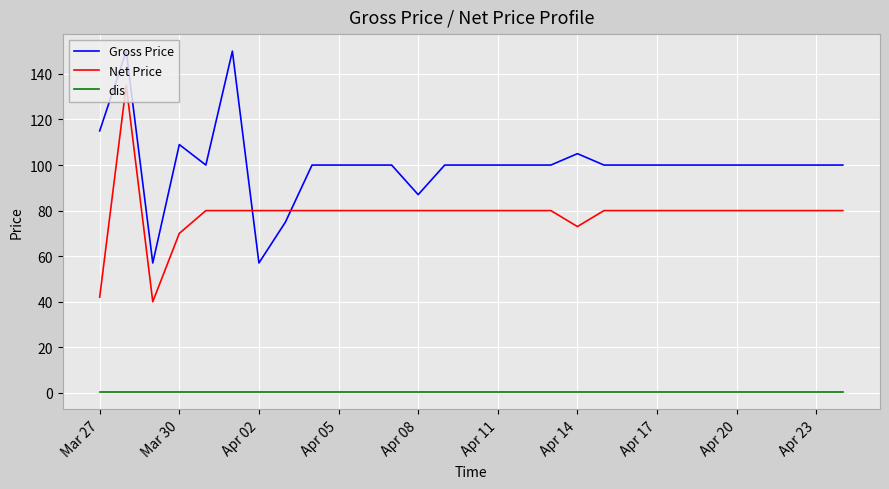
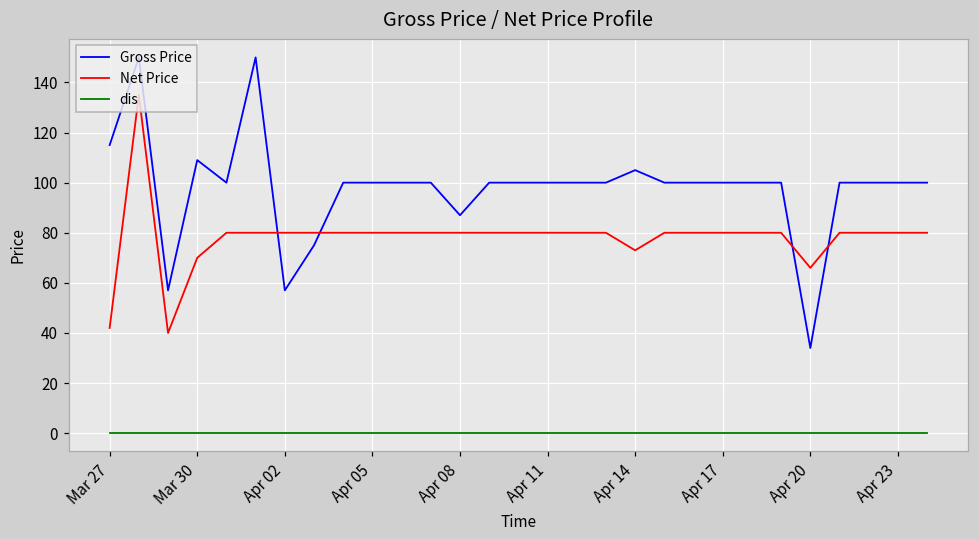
  {
    "Gross Price": {
      "Mar 27": 115,
      "Mar 30": 109,
      "Apr 02": 57,
      "Apr 05": 100,
      "Apr 08": 87,
      "Apr 11": 100,
      "Apr 14": 105,
      "Apr 17": 100,
-     "Apr 20": 100,
+     "Apr 20": 34,
      "Apr 23": 100
    },
    "Net Price": {
      "Mar 27": 42,
      "Mar 30": 70,
      "Apr 02": 80,
      "Apr 05": 80,
      "Apr 08": 80,
      "Apr 11": 80,
      "Apr 14": 73,
      "Apr 17": 80,
-     "Apr 20": 80,
+     "Apr 20": 66,
      "Apr 23": 80
    },
    "dis": {
      "Mar 27": 0,
      "Mar 30": 0,
      "Apr 02": 0,
      "Apr 05": 0,
      "Apr 08": 0,
      "Apr 11": 0,
      "Apr 14": 0,
      "Apr 17": 0,
      "Apr 20": 0,
      "Apr 23": 0
    }
  }
